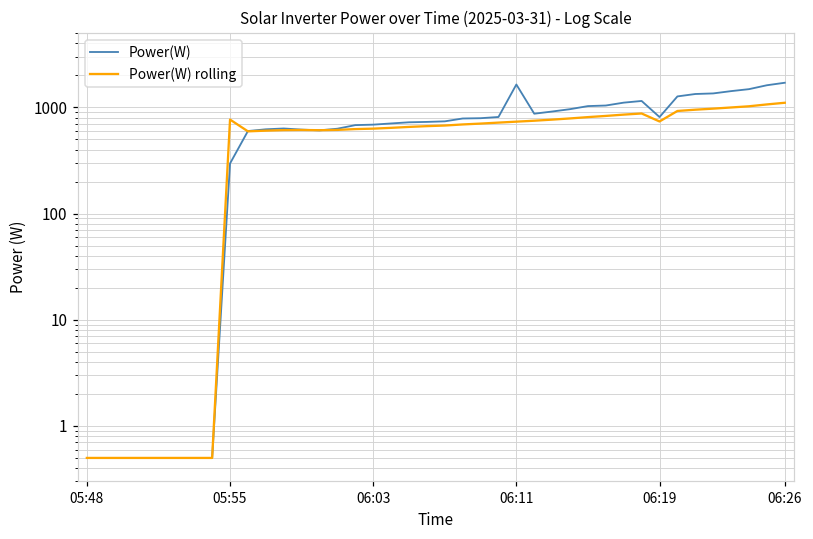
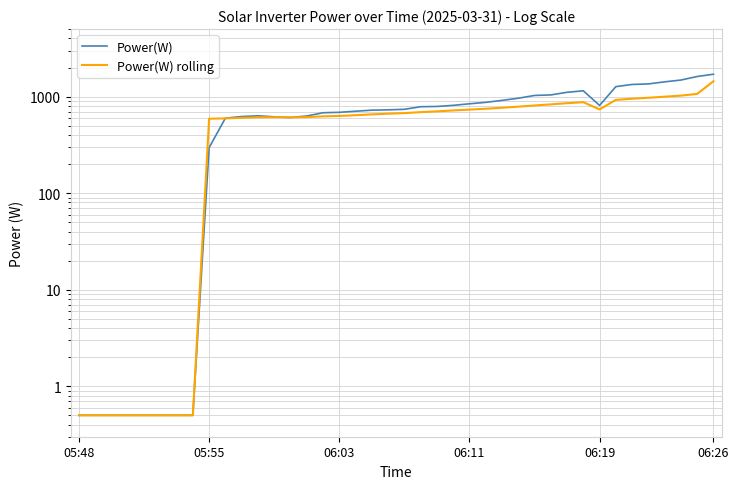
  {
    "Power(W)": {
      "05:55": 300,
      "06:03": 700,
-     "06:11": 1600,
+     "06:11": 800,
      "06:19": 800,
      "06:26": 1700
    },
    "Power(W) rolling": {
-     "05:55": 800,
+     "05:55": 600,
      "06:03": 600,
      "06:11": 700,
      "06:19": 700,
-     "06:26": 1100
+     "06:26": 1400
    }
  }
